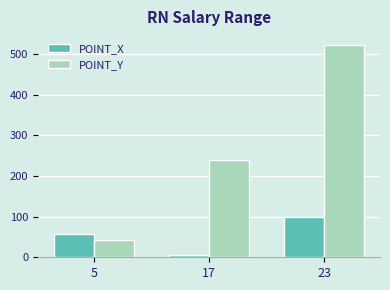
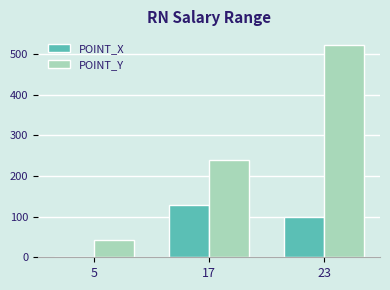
  {
    "POINT_X": {
-     "5": 60,
-     "17": 10,
+     "5": 0,
+     "17": 130,
      "23": 100
    },
    "POINT_Y": {
      "5": 40,
      "17": 240,
      "23": 520
    }
  }
